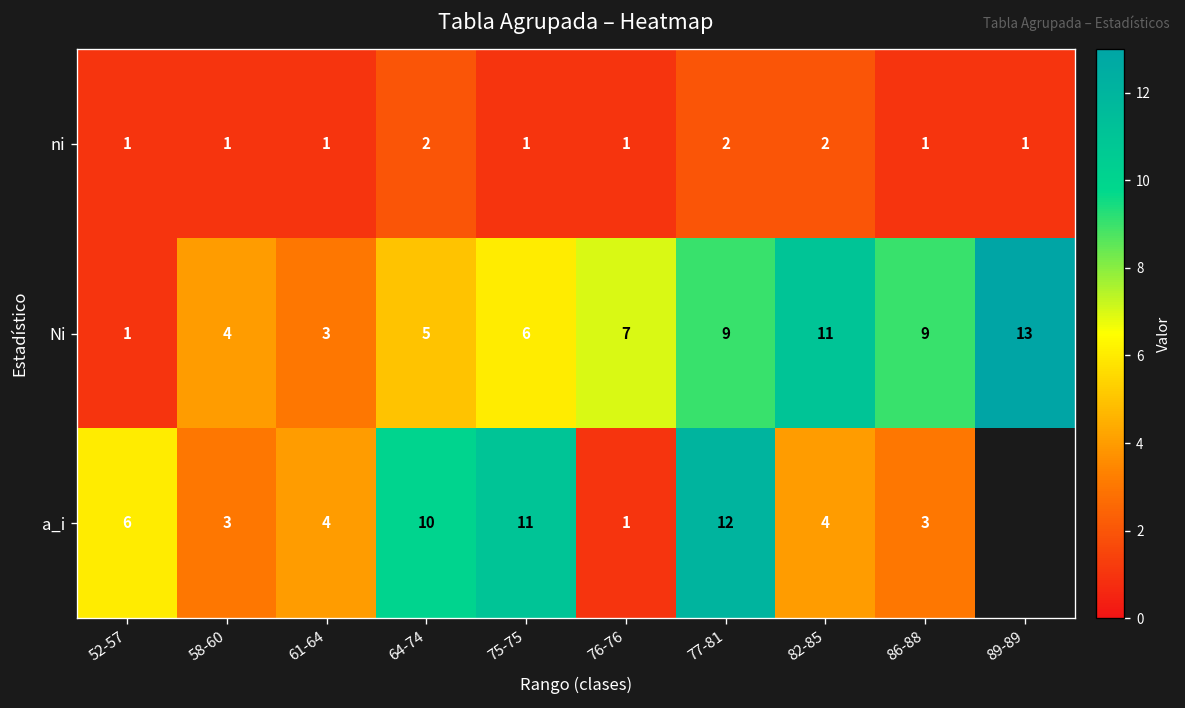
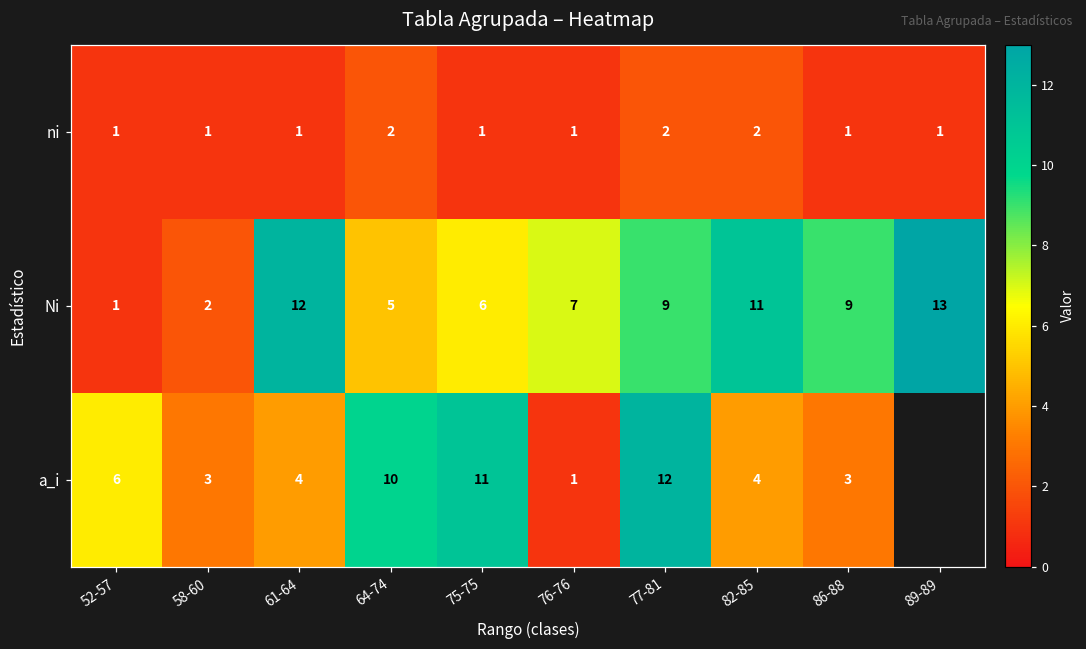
  {
    "ni": {
      "52-57": 1,
      "58-60": 1,
      "61-64": 1,
      "64-74": 2,
      "75-75": 1,
      "76-76": 1,
      "77-81": 2,
      "82-85": 2,
      "86-88": 1,
      "89-89": 1
    },
    "Ni": {
      "52-57": 1,
-     "58-60": 4,
-     "61-64": 3,
+     "58-60": 2,
+     "61-64": 12,
      "64-74": 5,
      "75-75": 6,
      "76-76": 7,
      "77-81": 9,
      "82-85": 11,
      "86-88": 9,
      "89-89": 13
    },
    "a_i": {
      "52-57": 6,
      "58-60": 3,
      "61-64": 4,
      "64-74": 10,
      "75-75": 11,
      "76-76": 1,
      "77-81": 12,
      "82-85": 4,
      "86-88": 3
    }
  }
